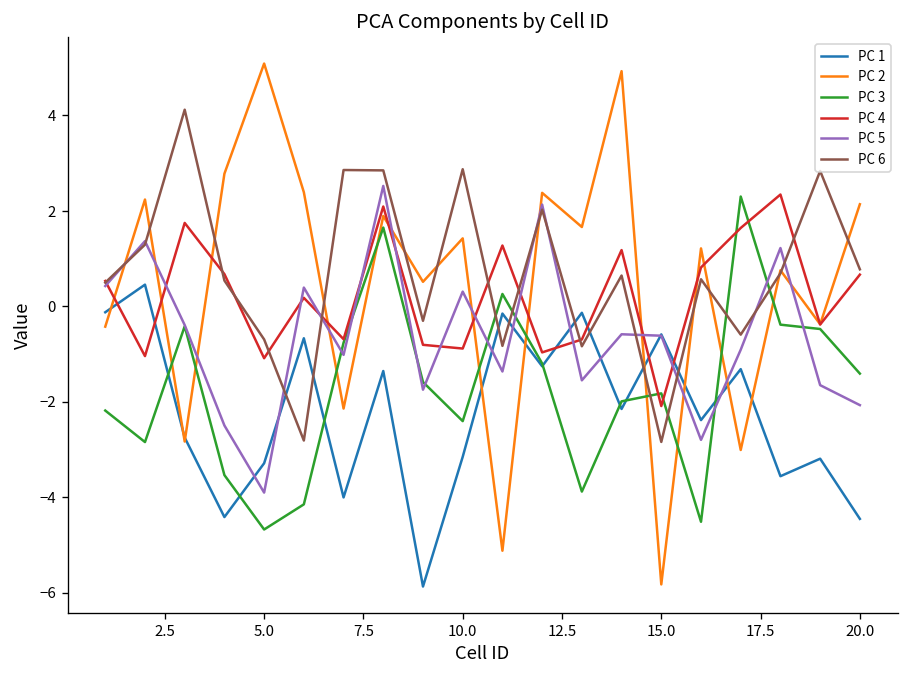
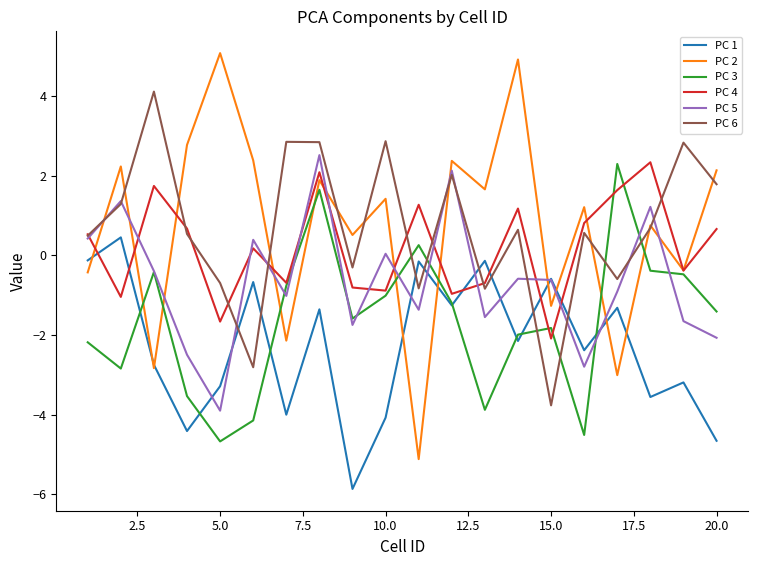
  {
    "PC 1": {
      "5.0": -3.3,
-     "10.0": -3.2,
-     "20.0": -4.5
+     "10.0": -4.1,
+     "20.0": -4.7
    },
    "PC 2": {
      "5.0": 5.1,
      "10.0": 1.4,
-     "15.0": -5.8,
+     "15.0": -1.3,
      "20.0": 2.1
    },
    "PC 3": {
      "5.0": -4.7,
-     "10.0": -2.4,
+     "10.0": -1.0,
      "15.0": -1.8,
      "20.0": -1.4
    },
    "PC 4": {
-     "5.0": -1.1,
+     "5.0": -1.7,
      "10.0": -0.9,
      "15.0": -2.1,
      "20.0": 0.7
    },
    "PC 5": {
      "5.0": -3.9,
-     "10.0": 0.3,
+     "10.0": 0.0,
      "20.0": -2.1
    },
    "PC 6": {
      "5.0": -0.7,
      "10.0": 2.9,
-     "15.0": -2.8,
-     "20.0": 0.8
+     "15.0": -3.8,
+     "20.0": 1.8
    }
  }
